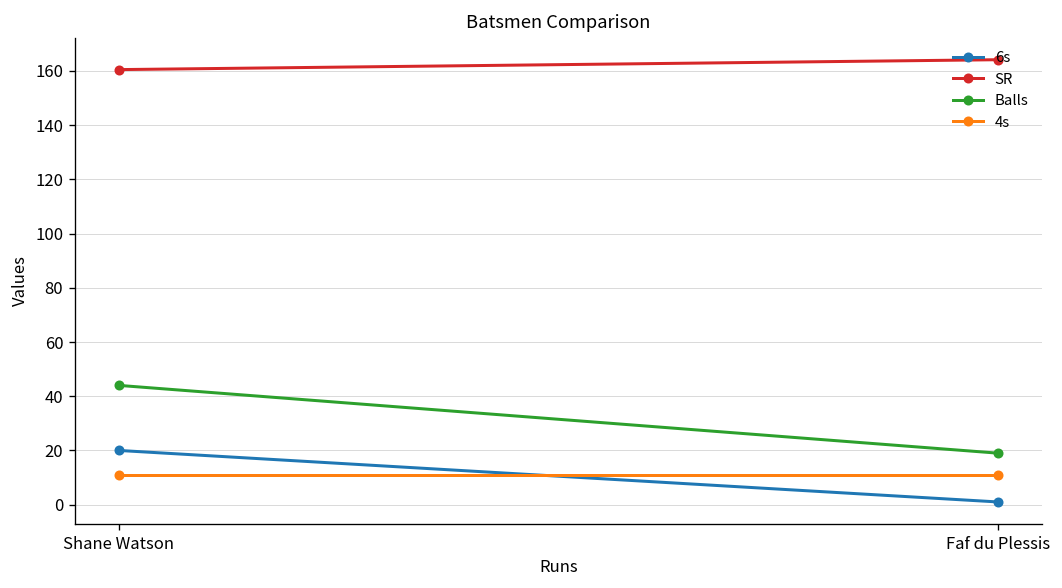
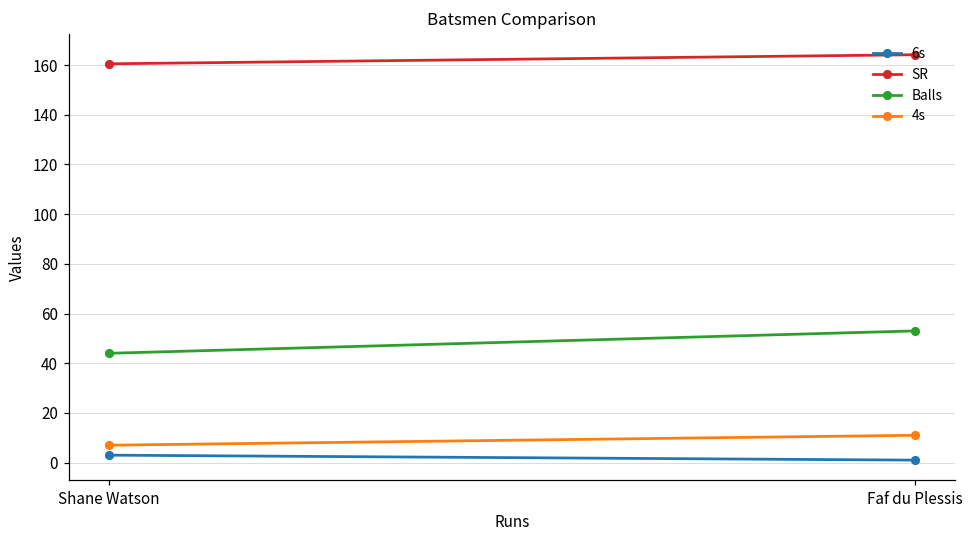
  {
    "6s": {
-     "Shane Watson": 20,
+     "Shane Watson": 3,
      "Faf du Plessis": 1
    },
    "SR": {
      "Shane Watson": 161,
      "Faf du Plessis": 164
    },
    "Balls": {
      "Shane Watson": 44,
-     "Faf du Plessis": 19
+     "Faf du Plessis": 53
    },
    "4s": {
-     "Shane Watson": 11,
+     "Shane Watson": 7,
      "Faf du Plessis": 11
    }
  }
